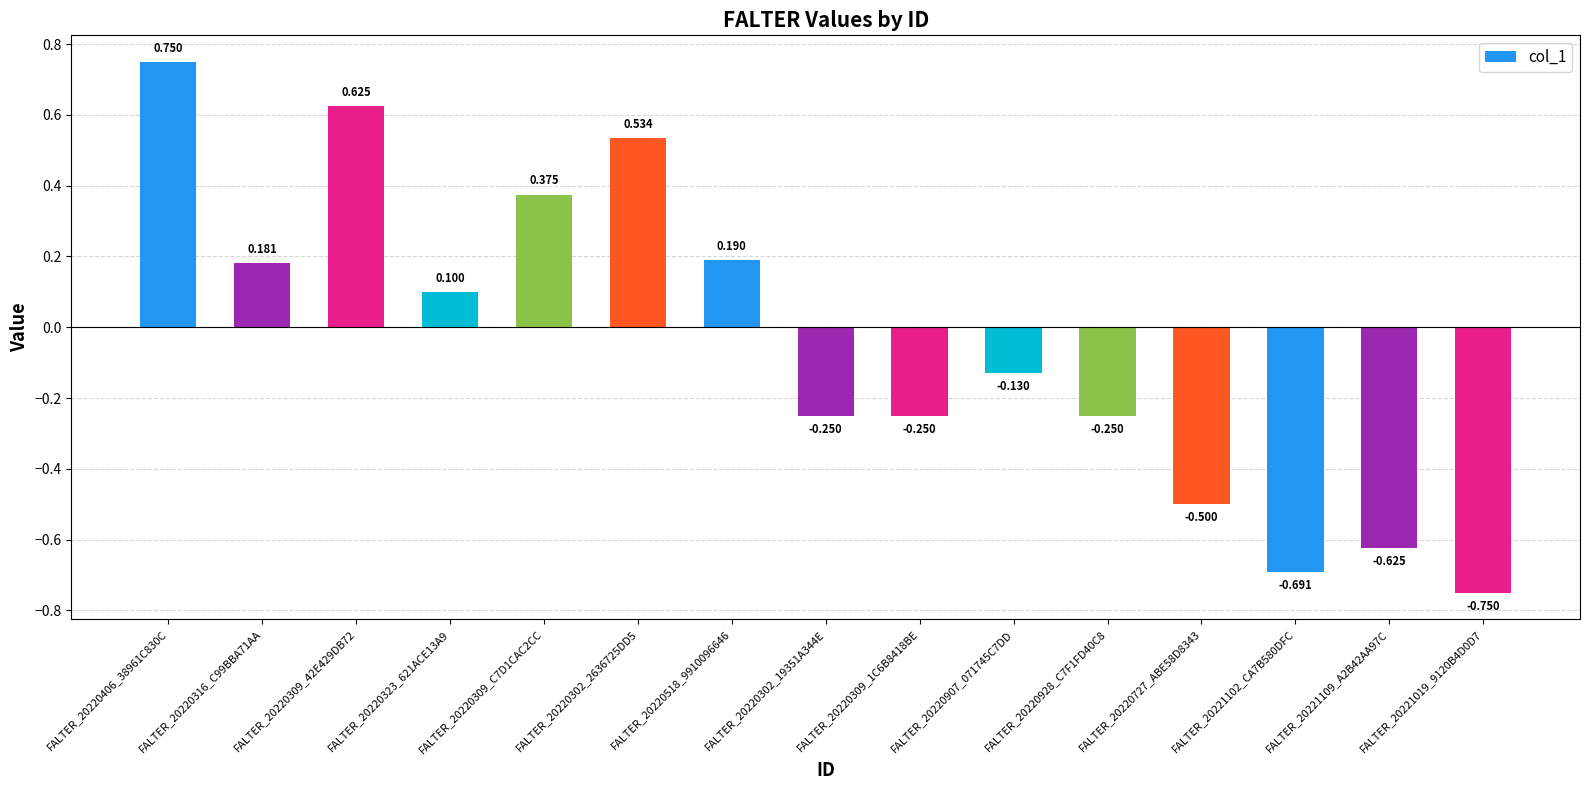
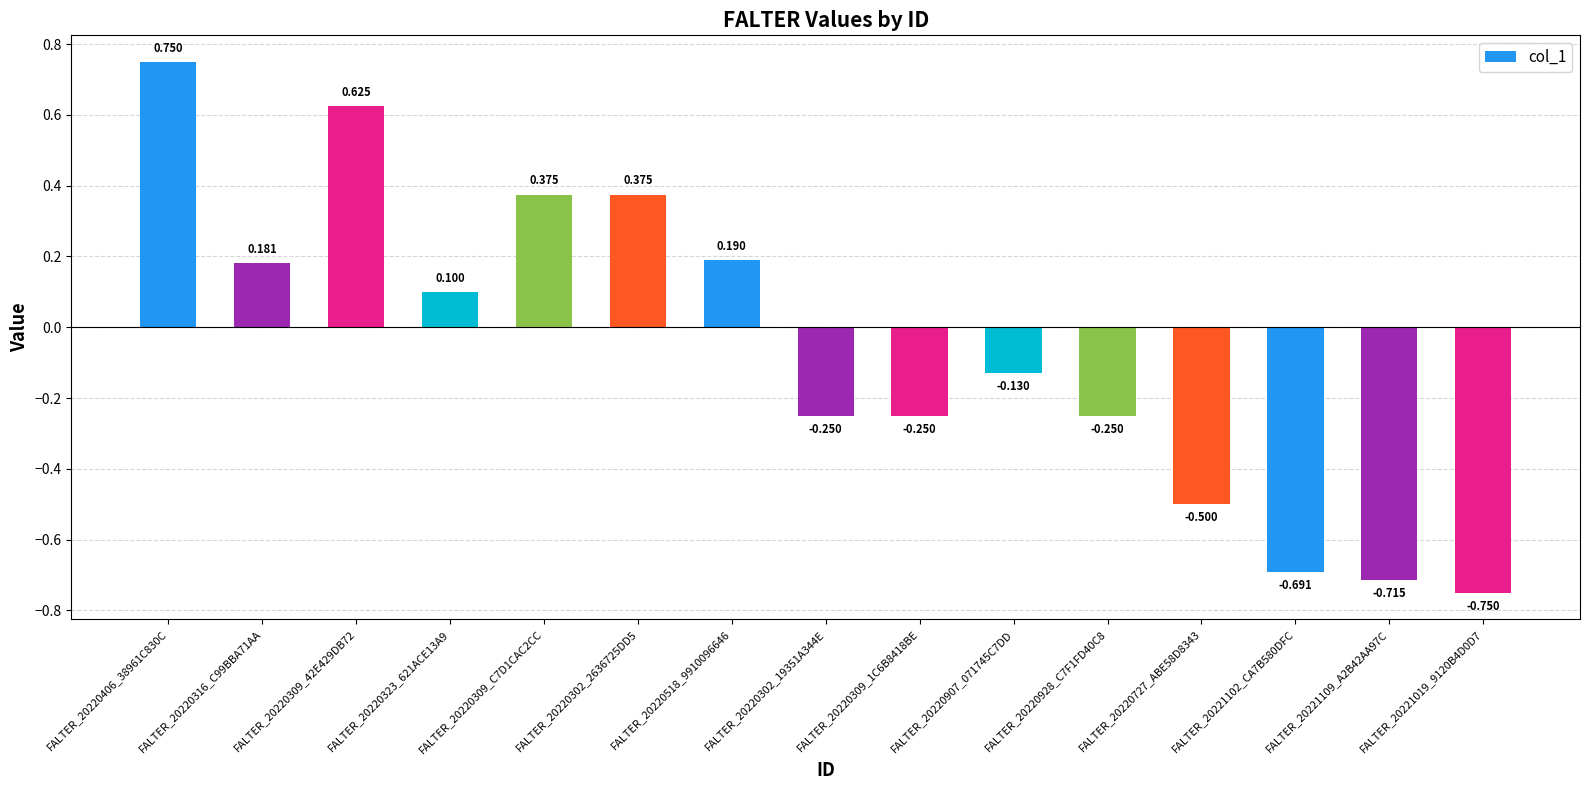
  {
    "FALTER_20220406_38961C830C": 0.750,
    "FALTER_20220316_C99BBA71AA": 0.181,
    "FALTER_20220309_42E429DB72": 0.625,
    "FALTER_20220323_621ACE13A9": 0.100,
    "FALTER_20220309_C7D1CAC2CC": 0.375,
-   "FALTER_20220302_2636725DD5": 0.534,
+   "FALTER_20220302_2636725DD5": 0.375,
    "FALTER_20220518_9910096646": 0.190,
    "FALTER_20220302_19351A344E": -0.250,
    "FALTER_20220309_1C6B8418BE": -0.250,
    "FALTER_20220907_071745C7DD": -0.130,
    "FALTER_20220928_C7F1FD40C8": -0.250,
    "FALTER_20220727_ABE58D8343": -0.500,
    "FALTER_20221102_CA7B580DFC": -0.691,
-   "FALTER_20221109_A2B42AA97C": -0.625,
+   "FALTER_20221109_A2B42AA97C": -0.715,
    "FALTER_20221019_9120B4D0D7": -0.750
  }
